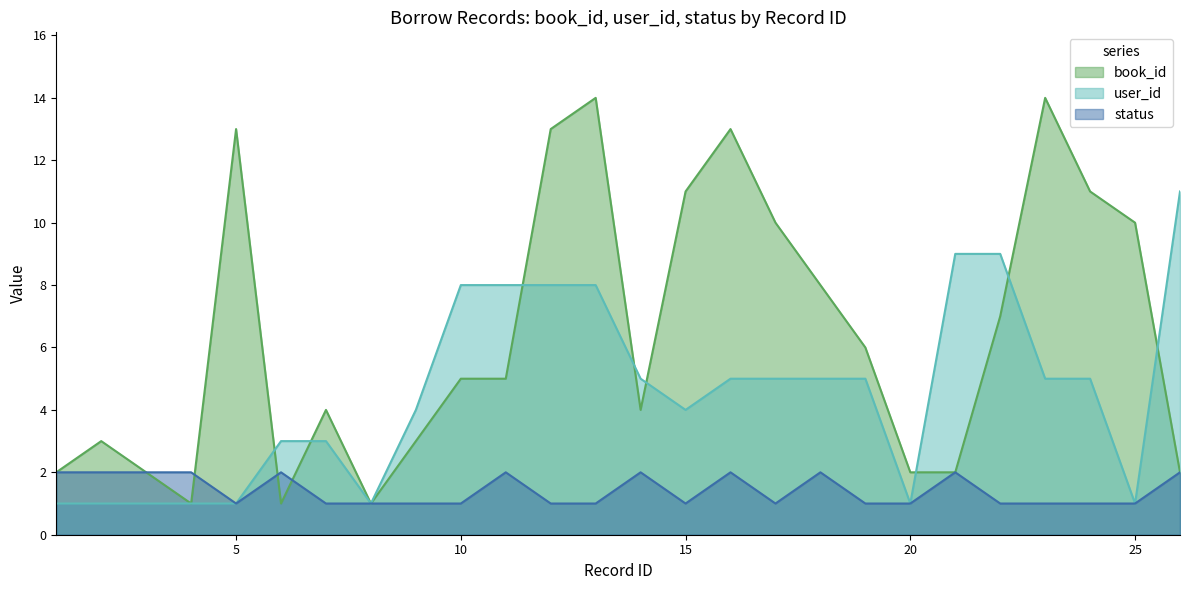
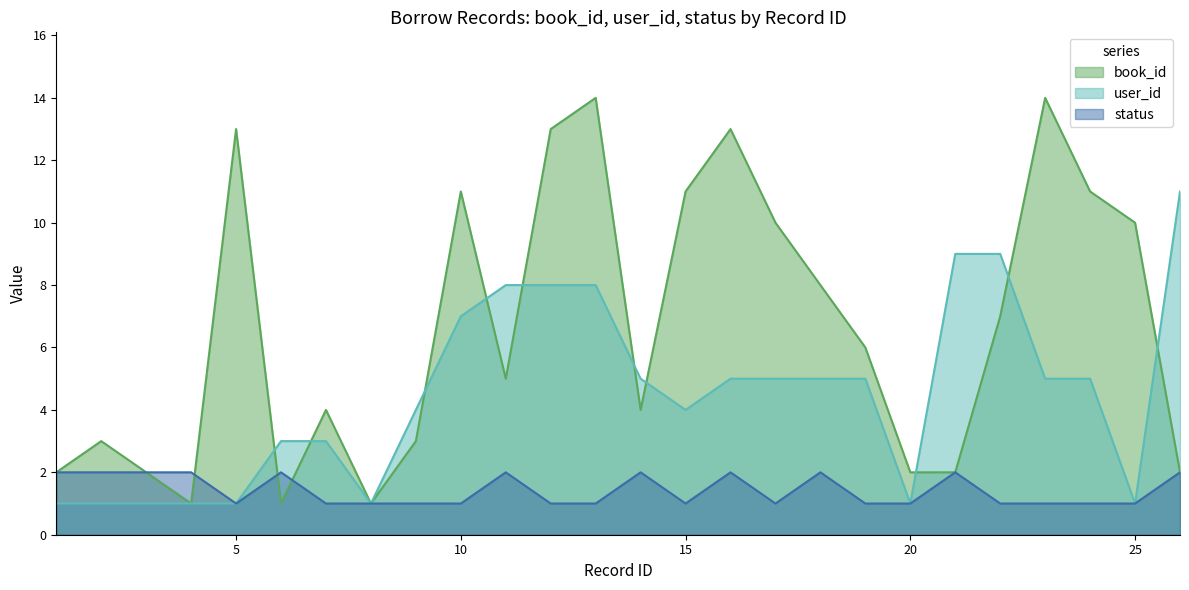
  {
    "book_id": {
      "5": 13,
-     "10": 5,
+     "10": 11,
      "15": 11,
      "20": 2,
      "25": 10
    },
    "user_id": {
-     "10": 8,
+     "10": 7,
      "15": 4
    },
    "status": {
      "10": 1,
      "15": 1
    }
  }
